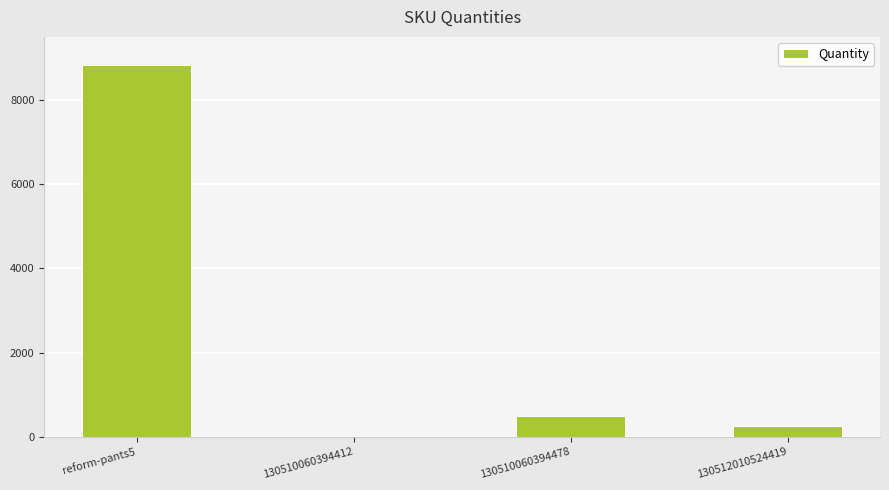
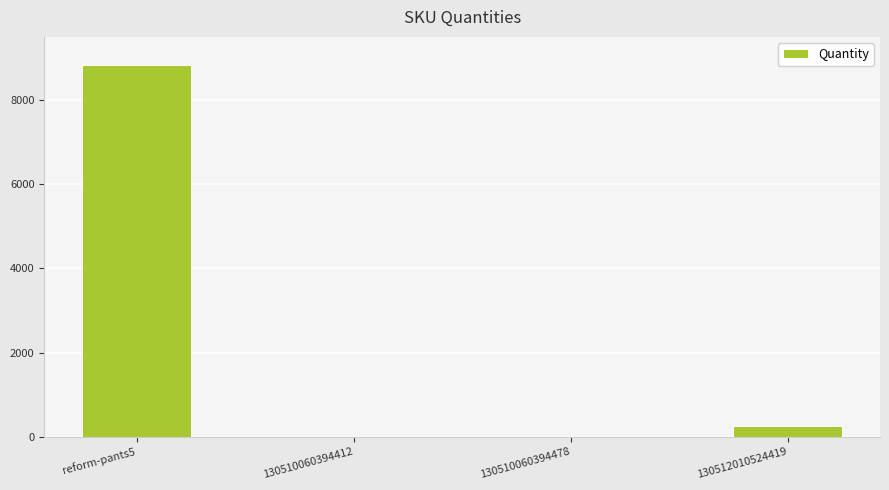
  {
    "reform-pants5": 8800,
-   "130510060394478": 500,
+   "130510060394478": 0,
    "130512010524419": 300
  }
